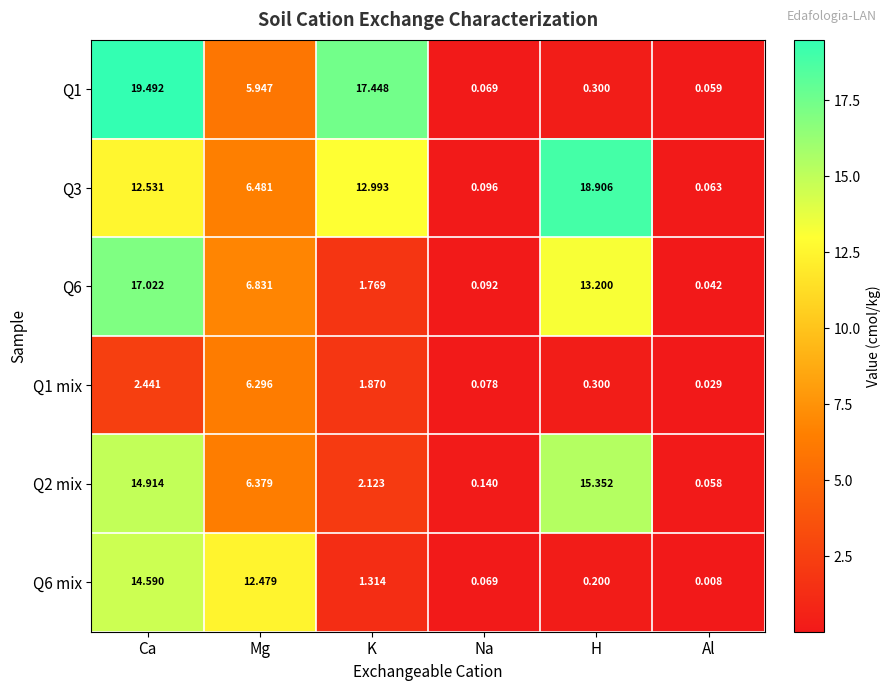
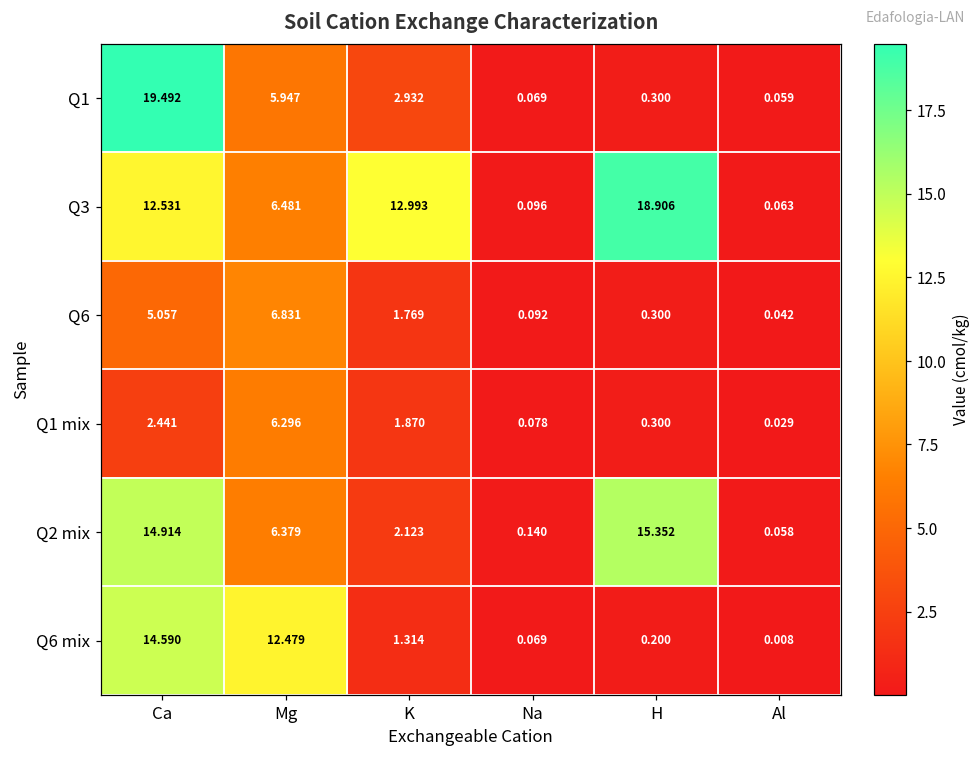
  {
    "Q1": {
      "Ca": 19.492,
      "Mg": 5.947,
-     "K": 17.448,
+     "K": 2.932,
      "Na": 0.069,
      "H": 0.300,
      "Al": 0.059
    },
    "Q3": {
      "Ca": 12.531,
      "Mg": 6.481,
      "K": 12.993,
      "Na": 0.096,
      "H": 18.906,
      "Al": 0.063
    },
    "Q6": {
-     "Ca": 17.022,
+     "Ca": 5.057,
      "Mg": 6.831,
      "K": 1.769,
      "Na": 0.092,
-     "H": 13.200,
+     "H": 0.300,
      "Al": 0.042
    },
    "Q1 mix": {
      "Ca": 2.441,
      "Mg": 6.296,
      "K": 1.870,
      "Na": 0.078,
      "H": 0.300,
      "Al": 0.029
    },
    "Q2 mix": {
      "Ca": 14.914,
      "Mg": 6.379,
      "K": 2.123,
      "Na": 0.140,
      "H": 15.352,
      "Al": 0.058
    },
    "Q6 mix": {
      "Ca": 14.590,
      "Mg": 12.479,
      "K": 1.314,
      "Na": 0.069,
      "H": 0.200,
      "Al": 0.008
    }
  }
